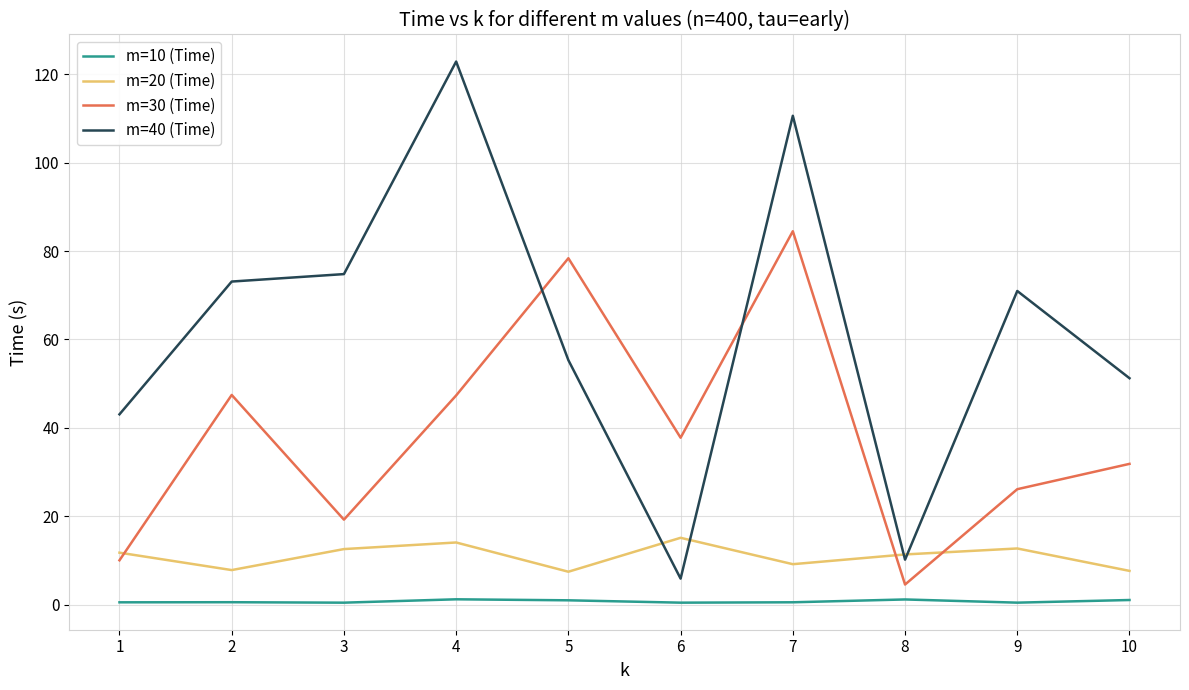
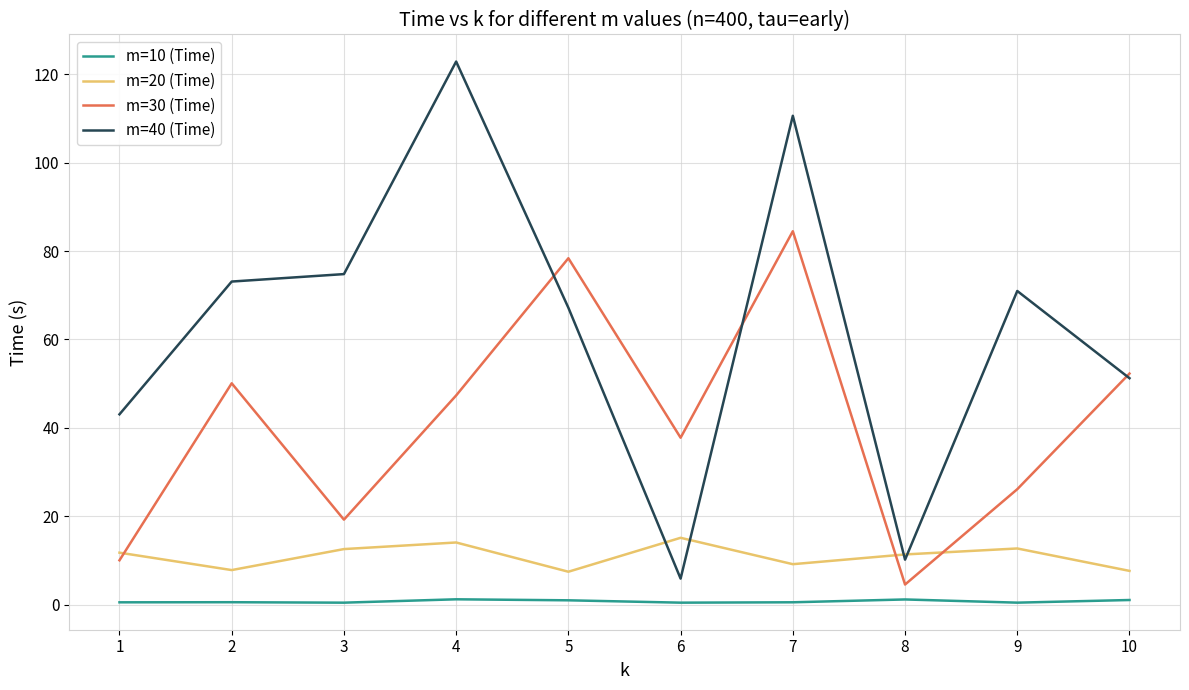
  {
    "m=10 (Time)": {
      "1": 1,
      "2": 1,
      "3": 0,
      "4": 1,
      "5": 1,
      "6": 0,
      "7": 1,
      "8": 1,
      "9": 0,
      "10": 1
    },
    "m=20 (Time)": {
      "1": 12,
      "2": 8,
      "3": 13,
      "4": 14,
      "5": 7,
      "6": 15,
      "7": 9,
      "8": 11,
      "9": 13,
      "10": 8
    },
    "m=30 (Time)": {
      "1": 10,
-     "2": 47,
+     "2": 50,
      "3": 19,
      "4": 47,
      "5": 78,
      "6": 38,
      "7": 84,
      "8": 5,
      "9": 26,
-     "10": 32
+     "10": 52
    },
    "m=40 (Time)": {
      "1": 43,
      "2": 73,
      "3": 75,
      "4": 123,
-     "5": 55,
+     "5": 67,
      "6": 6,
      "7": 111,
      "8": 10,
      "9": 71,
      "10": 51
    }
  }
